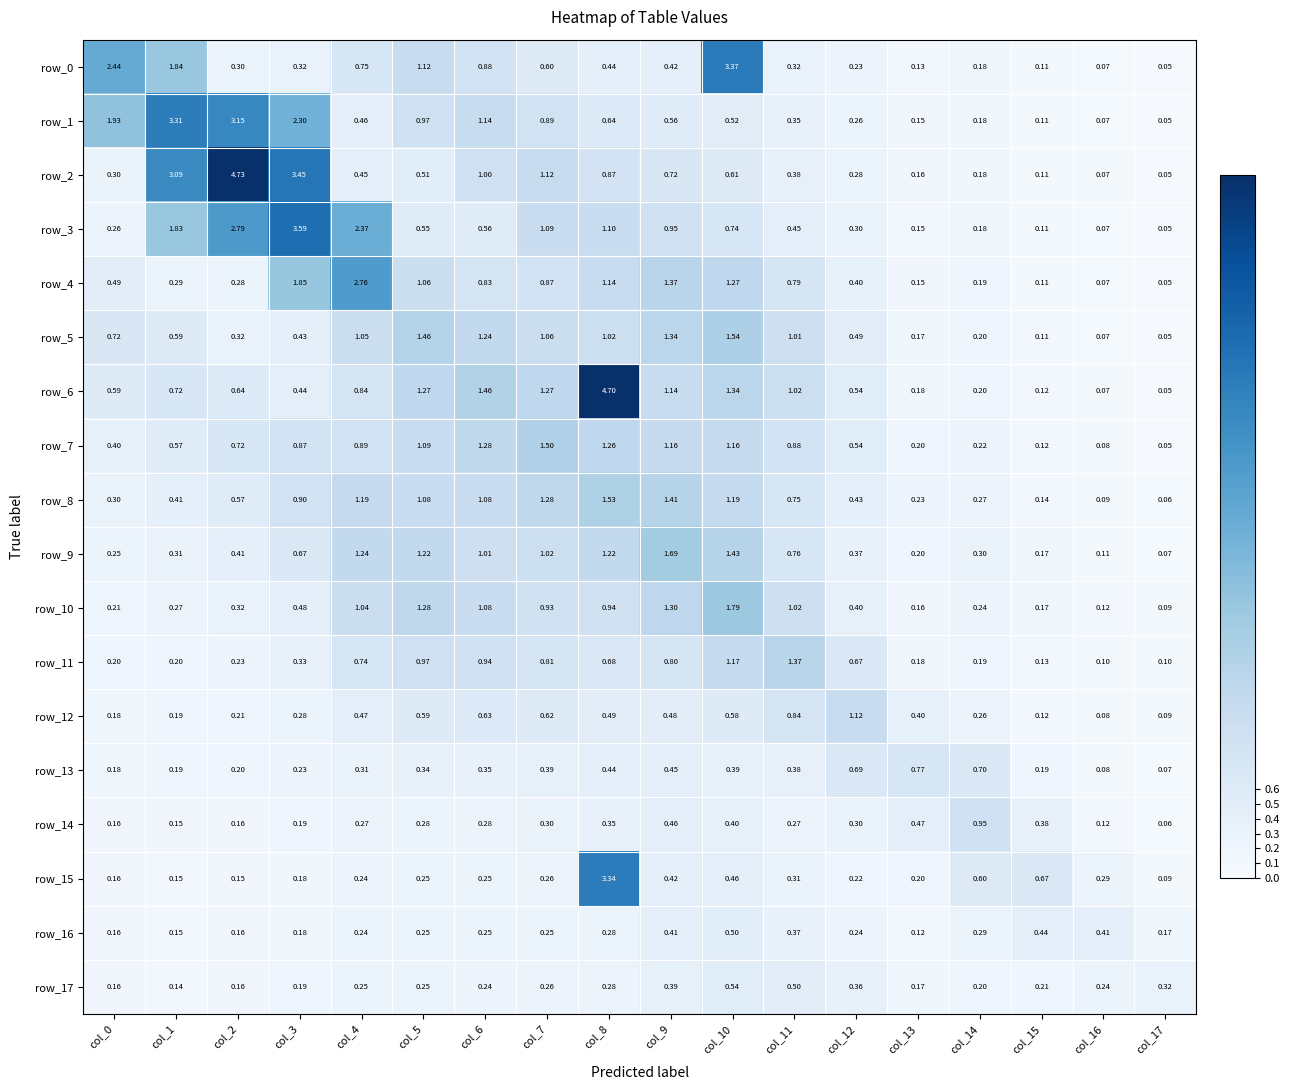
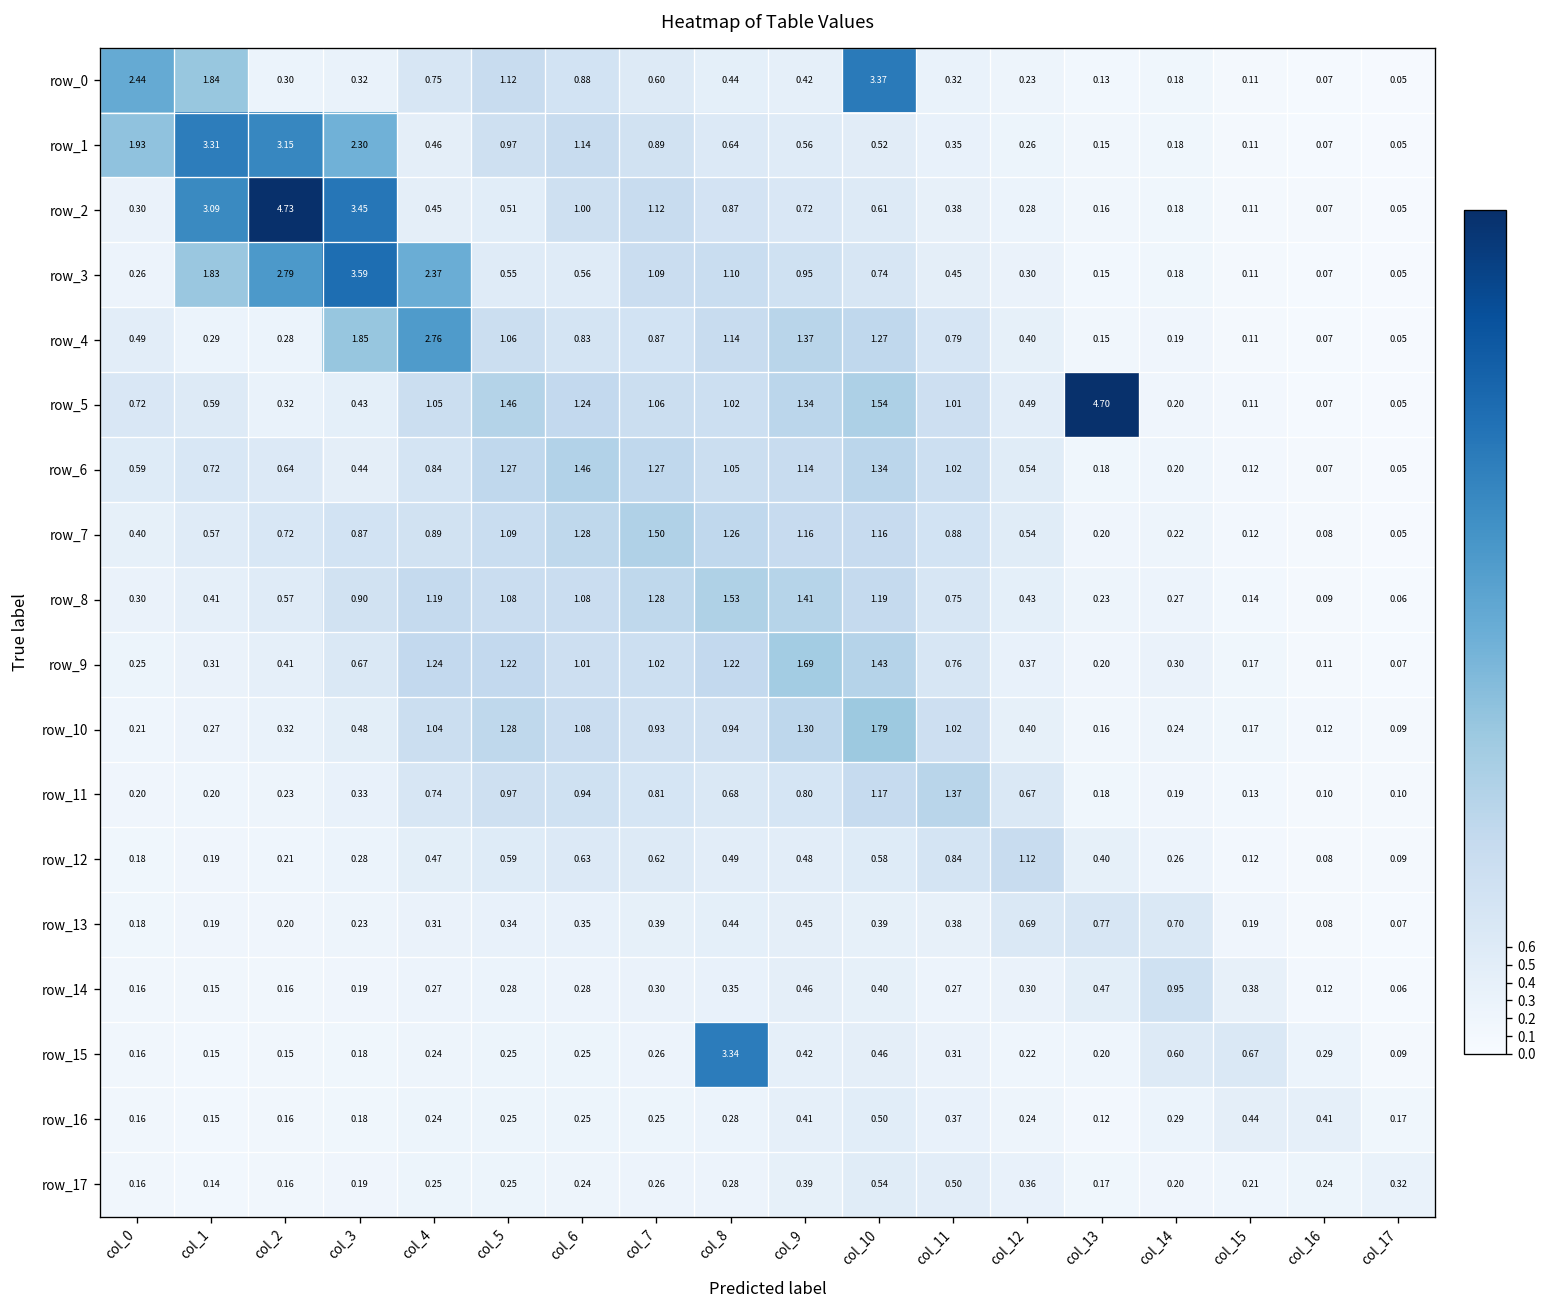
  {
    "row_5": {
      "col_0": 0.72,
      "col_1": 0.59,
      "col_2": 0.32,
      "col_3": 0.43,
      "col_4": 1.05,
      "col_5": 1.46,
      "col_6": 1.24,
      "col_7": 1.06,
      "col_8": 1.02,
      "col_9": 1.34,
      "col_10": 1.54,
      "col_11": 1.01,
      "col_12": 0.49,
-     "col_13": 0.17,
+     "col_13": 4.70,
      "col_14": 0.20,
      "col_15": 0.11,
      "col_16": 0.07,
      "col_17": 0.05
    },
    "row_6": {
      "col_0": 0.59,
      "col_1": 0.72,
      "col_2": 0.64,
      "col_3": 0.44,
      "col_4": 0.84,
      "col_5": 1.27,
      "col_6": 1.46,
      "col_7": 1.27,
-     "col_8": 4.70,
+     "col_8": 1.05,
      "col_9": 1.14,
      "col_10": 1.34,
      "col_11": 1.02,
      "col_12": 0.54,
      "col_13": 0.18,
      "col_14": 0.20,
      "col_15": 0.12,
      "col_16": 0.07,
      "col_17": 0.05
    }
  }
